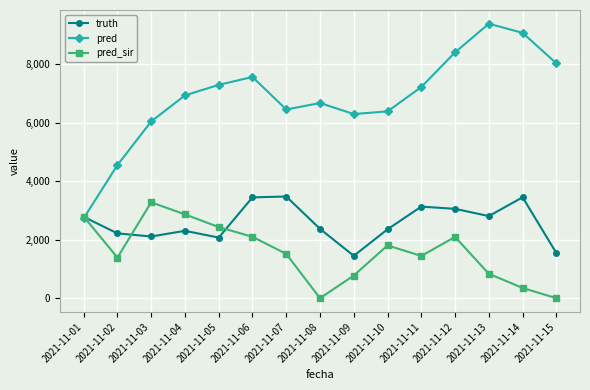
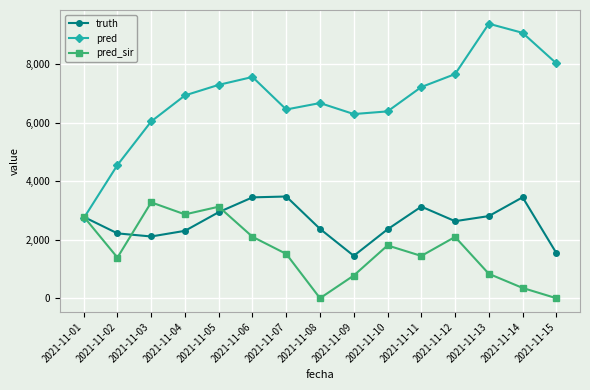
  {
    "truth": {
      "2021-11-02": "2,200",
      "2021-11-03": "2,100",
      "2021-11-04": "2,300",
-     "2021-11-05": "2,100",
+     "2021-11-05": "2,900",
      "2021-11-06": "3,400",
      "2021-11-07": "3,500",
      "2021-11-08": "2,400",
      "2021-11-09": "1,400",
      "2021-11-10": "2,400",
      "2021-11-11": "3,100",
-     "2021-11-12": "3,100",
+     "2021-11-12": "2,600",
      "2021-11-13": "2,800",
      "2021-11-14": "3,400",
      "2021-11-15": "1,500"
    },
    "pred": {
      "2021-11-02": "4,600",
      "2021-11-03": "6,000",
      "2021-11-04": "6,900",
      "2021-11-05": "7,300",
      "2021-11-06": "7,600",
      "2021-11-07": "6,400",
      "2021-11-08": "6,700",
      "2021-11-09": "6,300",
      "2021-11-10": "6,400",
      "2021-11-11": "7,200",
-     "2021-11-12": "8,400",
+     "2021-11-12": "7,700",
      "2021-11-13": "9,400",
      "2021-11-14": "9,100",
      "2021-11-15": "8,000"
    },
    "pred_sir": {
      "2021-11-02": "1,400",
      "2021-11-03": "3,300",
      "2021-11-04": "2,900",
-     "2021-11-05": "2,400",
+     "2021-11-05": "3,100",
      "2021-11-06": "2,100",
      "2021-11-07": "1,500",
      "2021-11-08": "0",
      "2021-11-09": "800",
      "2021-11-10": "1,800",
      "2021-11-11": "1,400",
      "2021-11-12": "2,100",
      "2021-11-13": "800",
      "2021-11-14": "400",
      "2021-11-15": "0"
    }
  }
